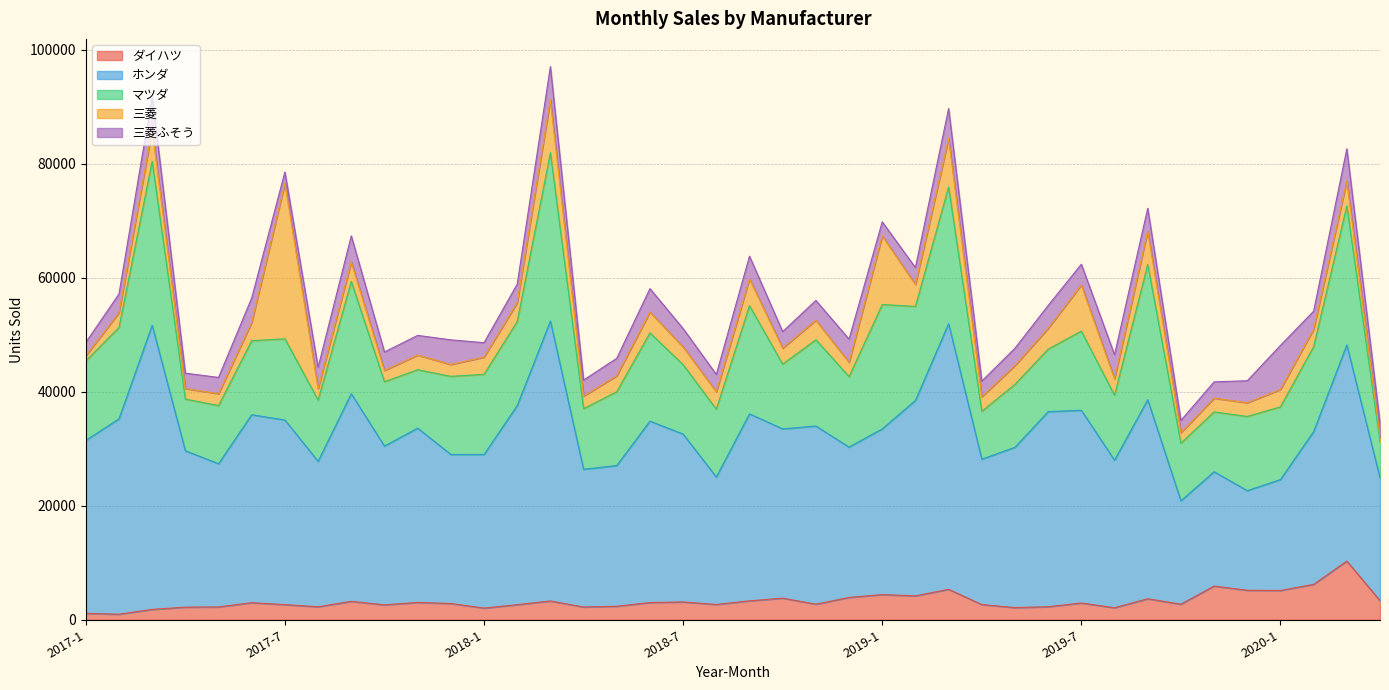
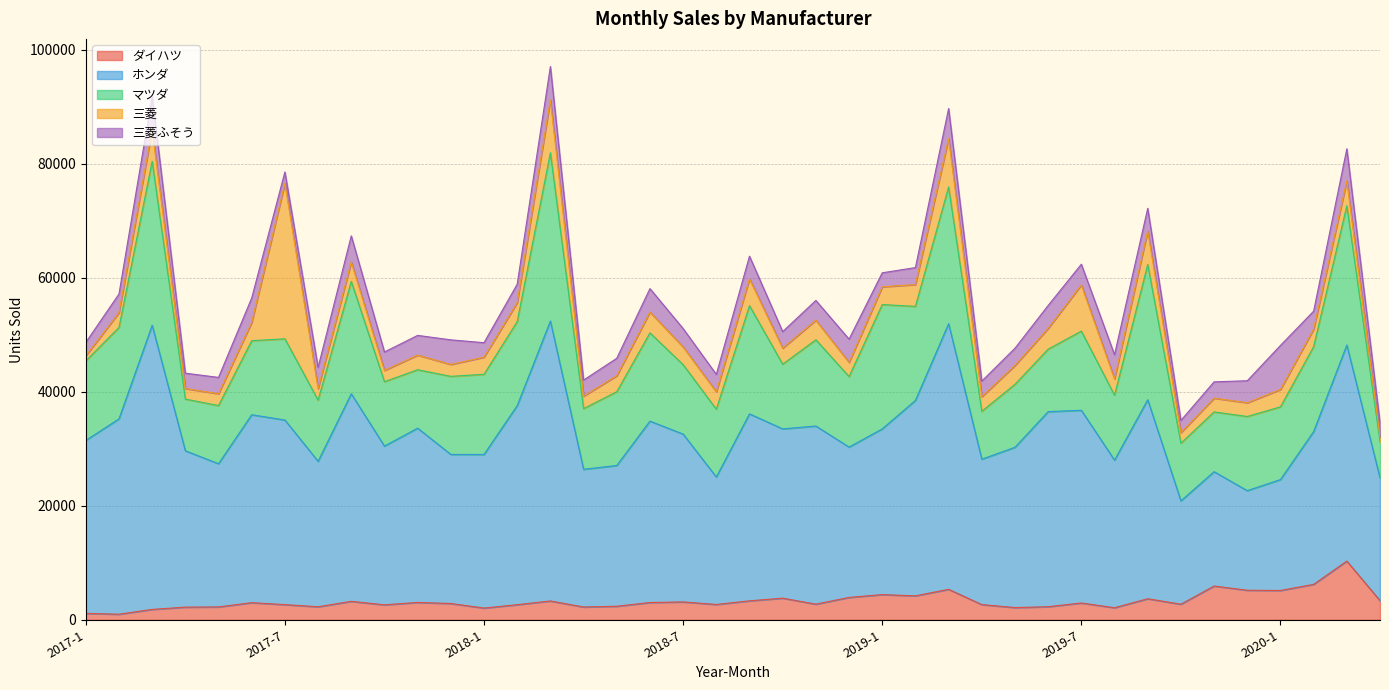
  {
    "ダイハツ": {
      "2017-1": 1000,
      "2017-7": 3000,
      "2018-1": 2000,
      "2018-7": 3000,
      "2019-1": 4000,
      "2019-7": 3000,
      "2020-1": 5000
    },
    "ホンダ": {
      "2017-1": 30000,
      "2017-7": 32000,
      "2018-1": 27000,
      "2018-7": 29000,
      "2019-1": 29000,
      "2019-7": 34000,
      "2020-1": 19000
    },
    "マツダ": {
      "2017-1": 14000,
      "2017-7": 14000,
      "2018-1": 14000,
      "2018-7": 12000,
      "2019-1": 22000,
      "2019-7": 14000,
      "2020-1": 13000
    },
    "三菱": {
      "2017-1": 1000,
      "2017-7": 27000,
      "2018-1": 3000,
      "2018-7": 3000,
-     "2019-1": 12000,
+     "2019-1": 3000,
      "2019-7": 8000,
      "2020-1": 3000
    },
    "三菱ふそう": {
      "2017-1": 2000,
      "2017-7": 2000,
      "2018-1": 3000,
      "2018-7": 3000,
      "2019-1": 2000,
      "2019-7": 4000,
      "2020-1": 8000
    }
  }
